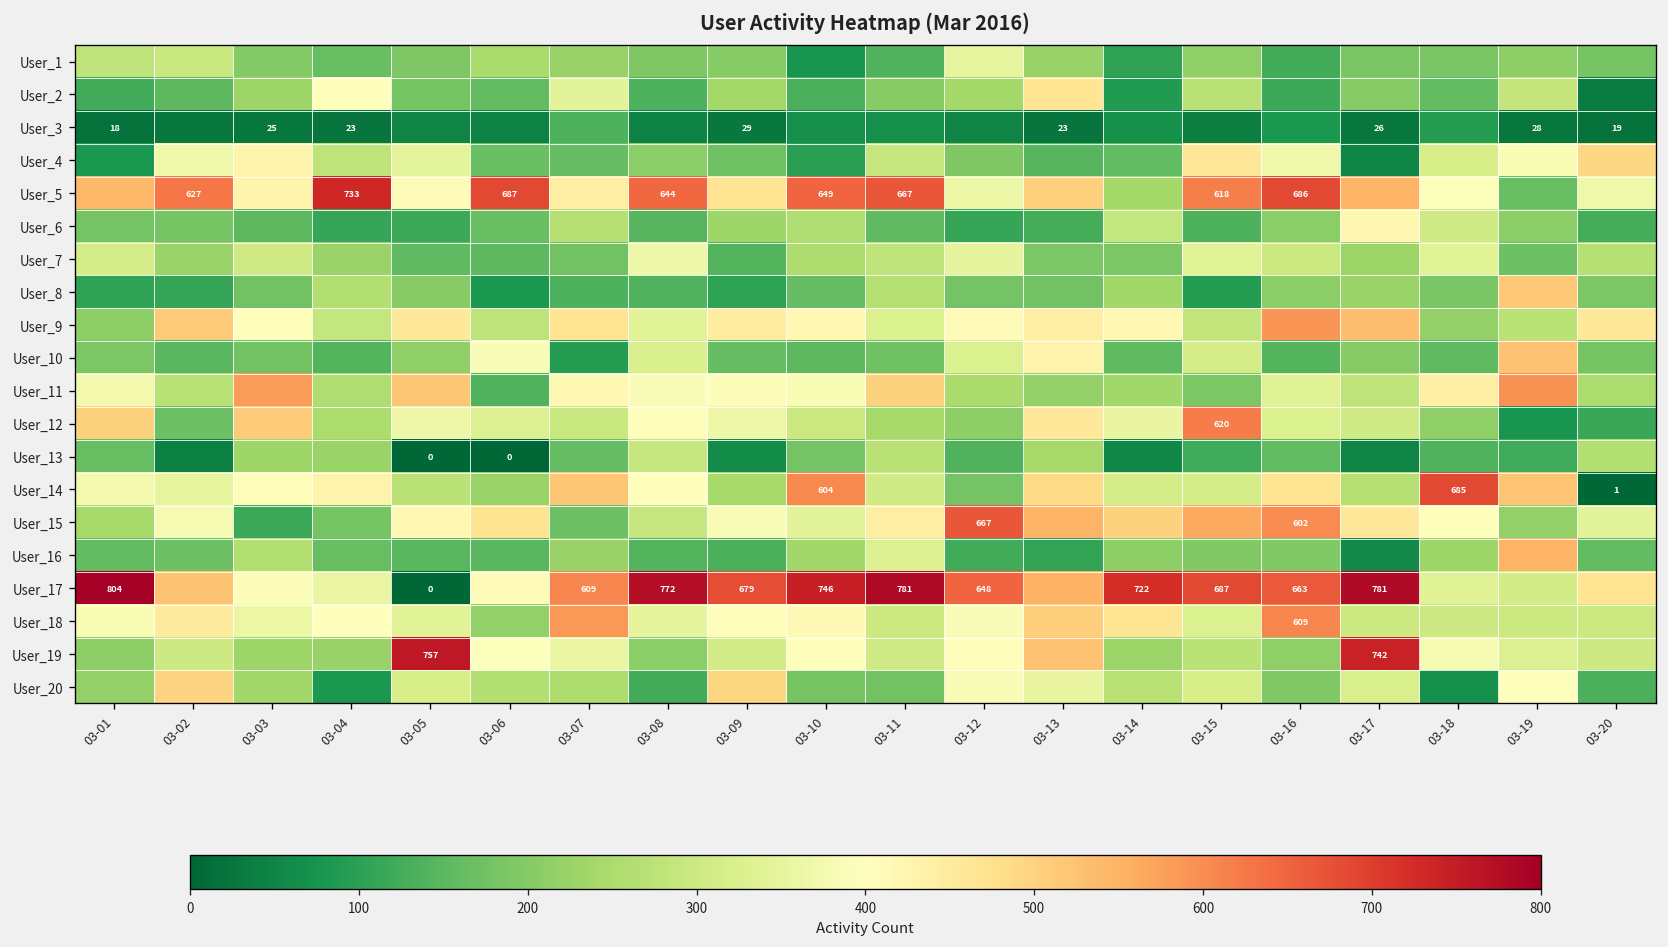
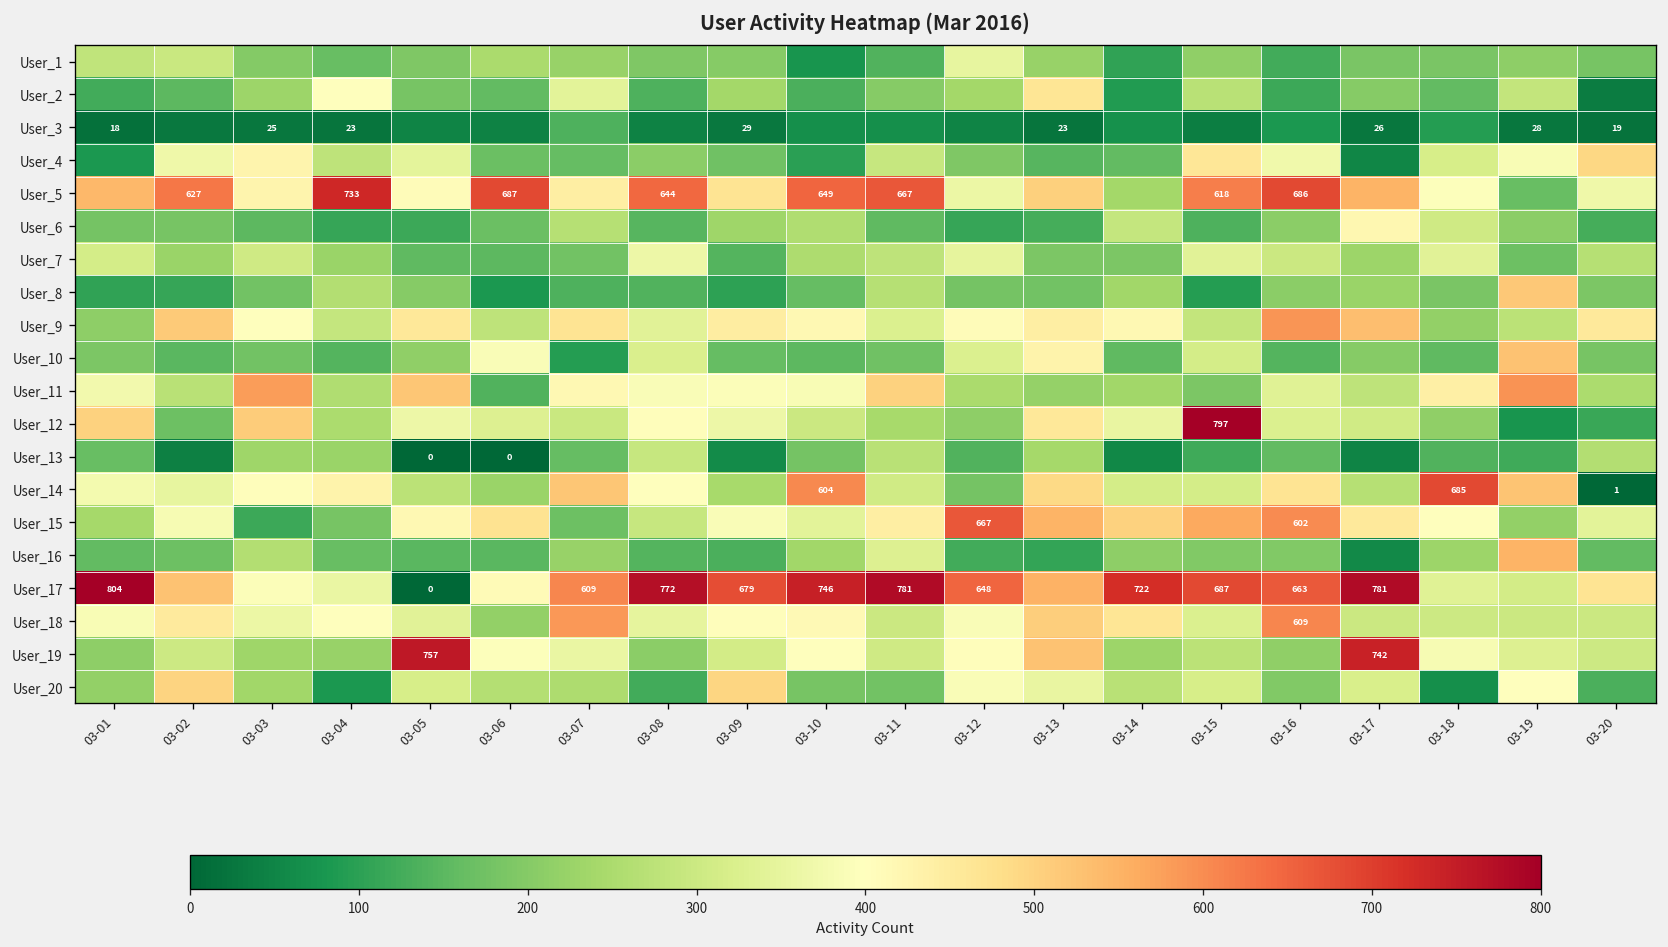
  {
    "User_3": {
      "03-01": 18,
      "03-03": 25,
      "03-04": 23,
      "03-09": 29,
      "03-13": 23,
      "03-17": 26,
      "03-19": 28,
      "03-20": 19
    },
    "User_5": {
      "03-02": 627,
      "03-04": 733,
      "03-06": 687,
      "03-08": 644,
      "03-10": 649,
      "03-11": 667,
      "03-15": 618,
      "03-16": 686
    },
    "User_12": {
-     "03-15": 620
+     "03-15": 797
    },
    "User_13": {
      "03-05": 0,
      "03-06": 0
    },
    "User_14": {
      "03-10": 604,
      "03-18": 685,
      "03-20": 1
    },
    "User_15": {
      "03-12": 667,
      "03-16": 602
    },
    "User_17": {
      "03-01": 804,
      "03-05": 0,
      "03-07": 609,
      "03-08": 772,
      "03-09": 679,
      "03-10": 746,
      "03-11": 781,
      "03-12": 648,
      "03-14": 722,
      "03-15": 687,
      "03-16": 663,
      "03-17": 781
    },
    "User_18": {
      "03-16": 609
    },
    "User_19": {
      "03-05": 757,
      "03-17": 742
    }
  }
